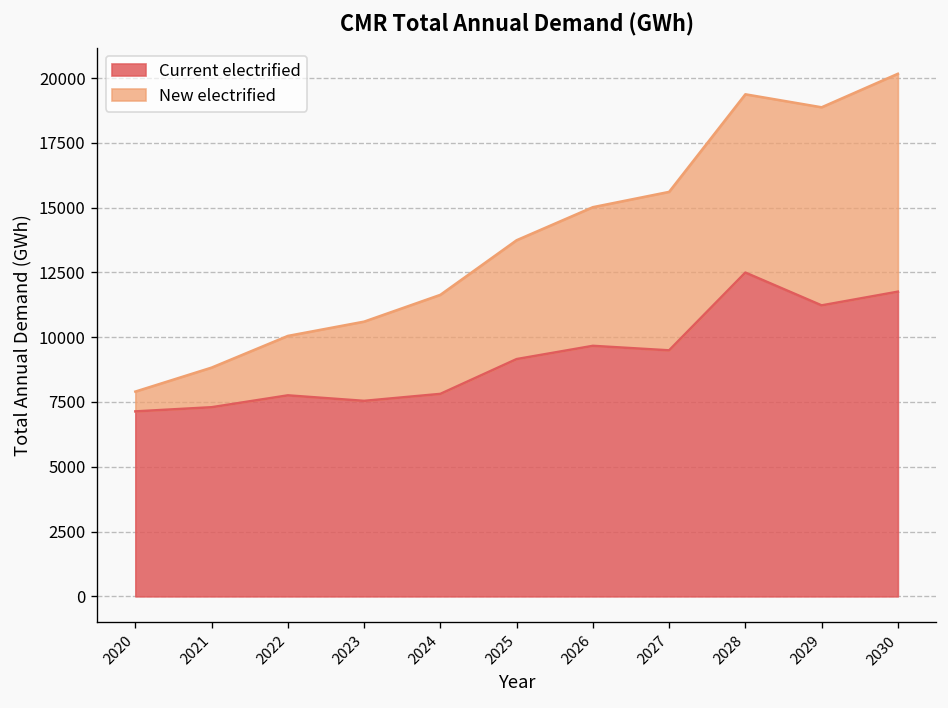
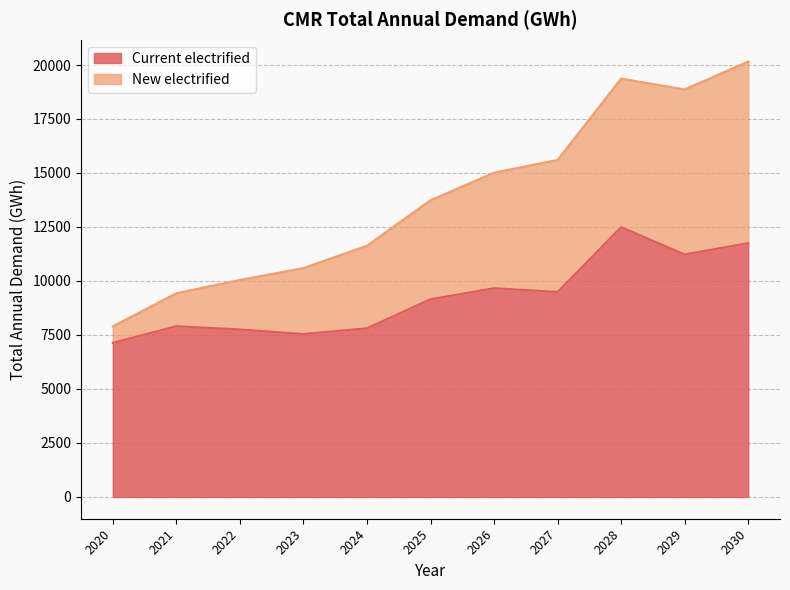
  {
    "Current electrified": {
      "2020": 7100,
-     "2021": 7300,
+     "2021": 7900,
      "2022": 7800,
      "2023": 7500,
      "2024": 7800,
      "2025": 9200,
      "2026": 9700,
      "2027": 9500,
      "2028": 12500,
      "2029": 11200,
      "2030": 11800
    },
    "New electrified": {
      "2020": 800,
      "2021": 1500,
      "2022": 2300,
      "2023": 3100,
      "2024": 3800,
      "2025": 4600,
      "2026": 5400,
      "2027": 6100,
      "2028": 6900,
      "2029": 7600,
      "2030": 8400
    }
  }
